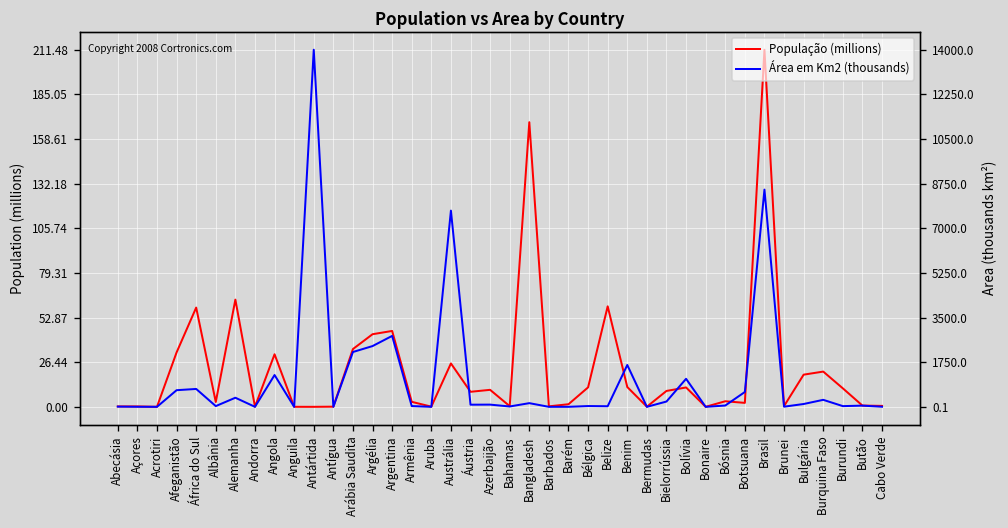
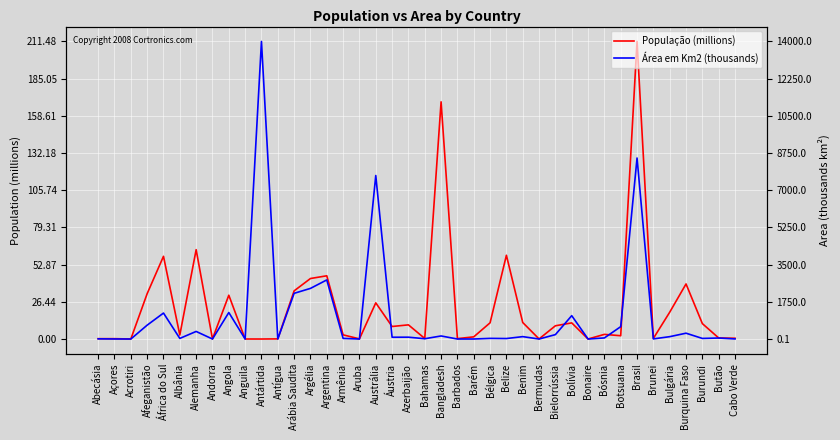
  {
    "População (millions)": {
      "Afeganistão": 32,
      "África do Sul": 59,
      "Albânia": 3,
      "Alemanha": 63,
      "Angola": 31,
      "Antártida": 0,
      "Argélia": 43,
      "Argentina": 45,
      "Armênia": 3,
      "Austrália": 26,
      "Áustria": 9,
      "Azerbaijão": 10,
      "Bangladesh": 169,
      "Bélgica": 12,
      "Belize": 60,
      "Benim": 12,
      "Bielorrússia": 9,
      "Bolívia": 11,
      "Bósnia": 3,
      "Botsuana": 2,
      "Bulgária": 19,
-     "Burquina Faso": 21,
+     "Burquina Faso": 39,
      "Burundi": 11
    },
    "Área em Km2 (thousands)": {
      "Afeganistão": 10,
-     "África do Sul": 11,
+     "África do Sul": 18,
      "Albânia": 0,
      "Alemanha": 5,
      "Angola": 19,
      "Antártida": 211,
      "Argélia": 36,
      "Argentina": 42,
      "Armênia": 0,
      "Austrália": 116,
      "Áustria": 1,
      "Azerbaijão": 1,
      "Bangladesh": 2,
      "Bélgica": 0,
      "Belize": 0,
-     "Benim": 25,
+     "Benim": 2,
      "Bielorrússia": 3,
      "Bolívia": 17,
      "Bósnia": 1,
      "Botsuana": 9,
      "Brasil": 129,
      "Bulgária": 2,
      "Burquina Faso": 4,
      "Burundi": 0
    }
  }
